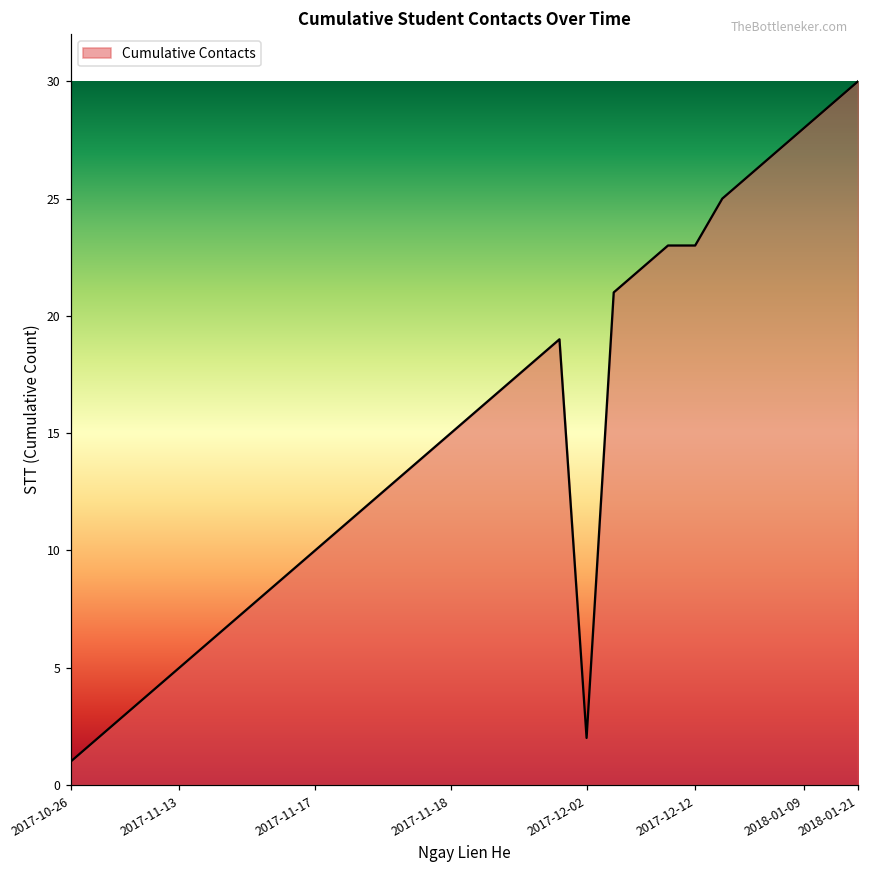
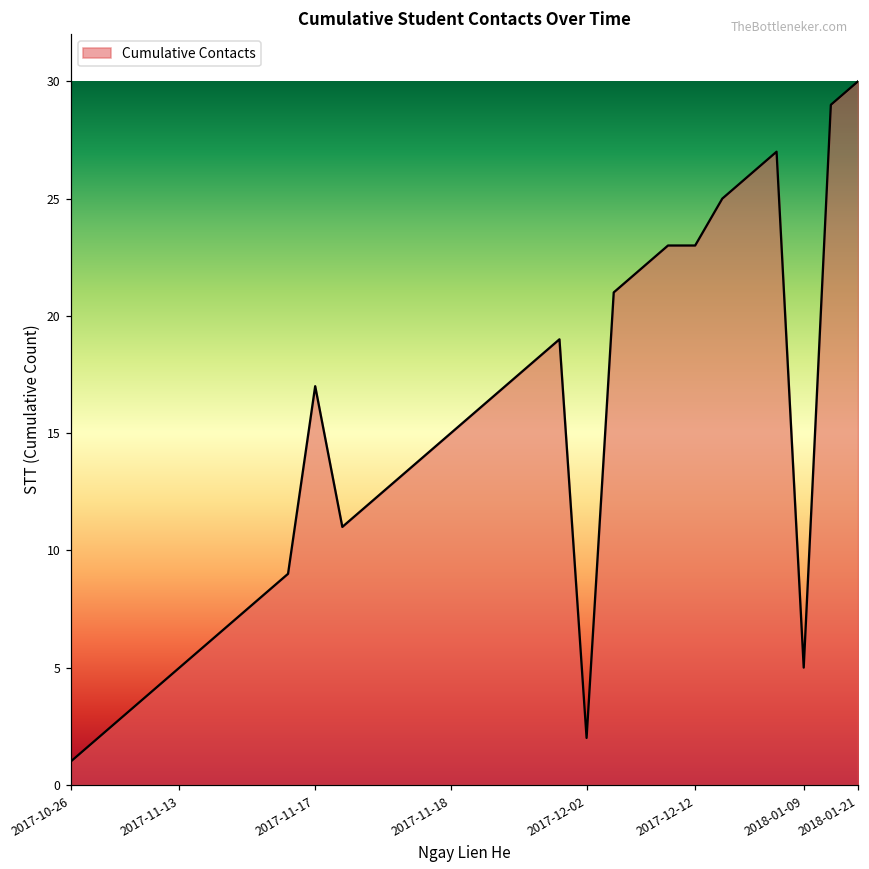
  {
    "2017-10-26": 1,
-   "2017-11-17": 10,
+   "2017-11-17": 17,
    "2017-12-02": 2,
    "2017-12-12": 23,
-   "2018-01-09": 28,
+   "2018-01-09": 5,
    "2018-01-21": 30
  }
